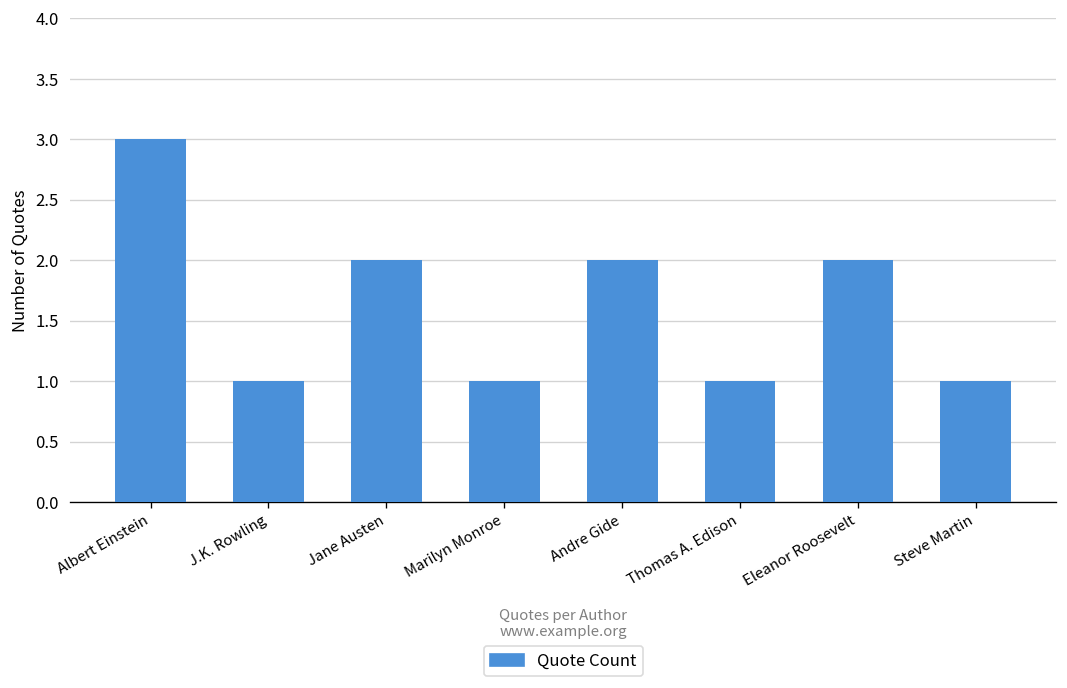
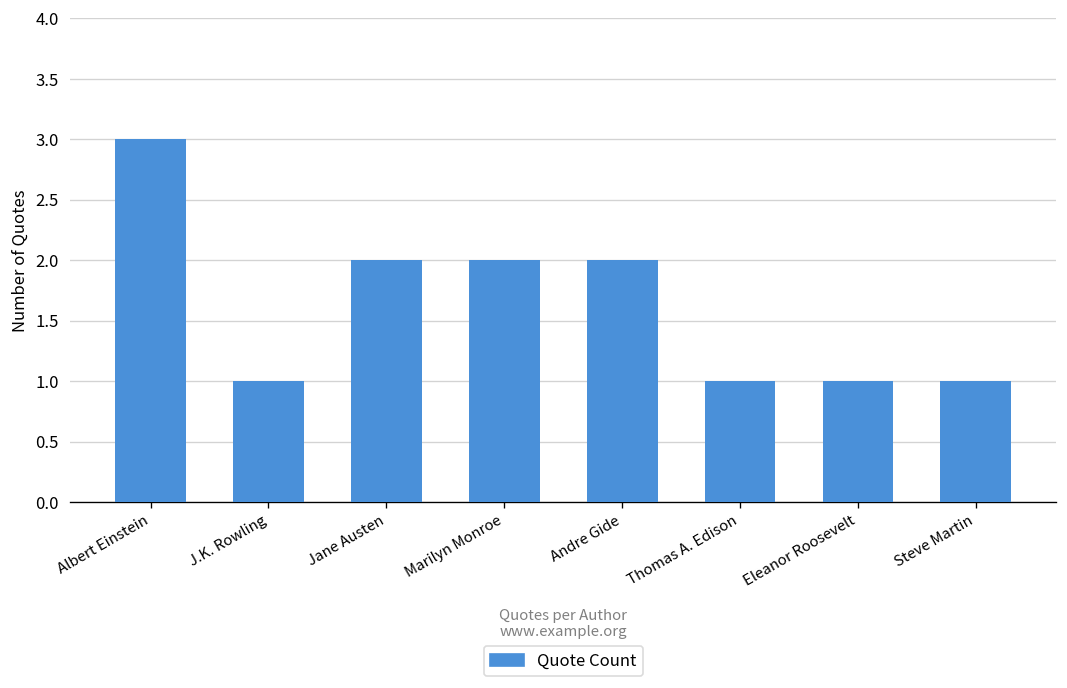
  {
    "Albert Einstein": 3,
    "J.K. Rowling": 1,
    "Jane Austen": 2,
-   "Marilyn Monroe": 1,
+   "Marilyn Monroe": 2,
    "Andre Gide": 2,
    "Thomas A. Edison": 1,
-   "Eleanor Roosevelt": 2,
+   "Eleanor Roosevelt": 1,
    "Steve Martin": 1
  }
